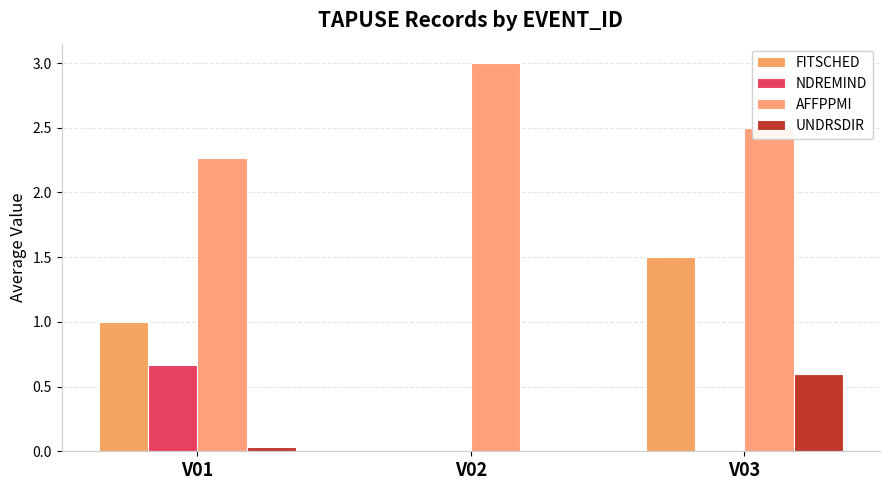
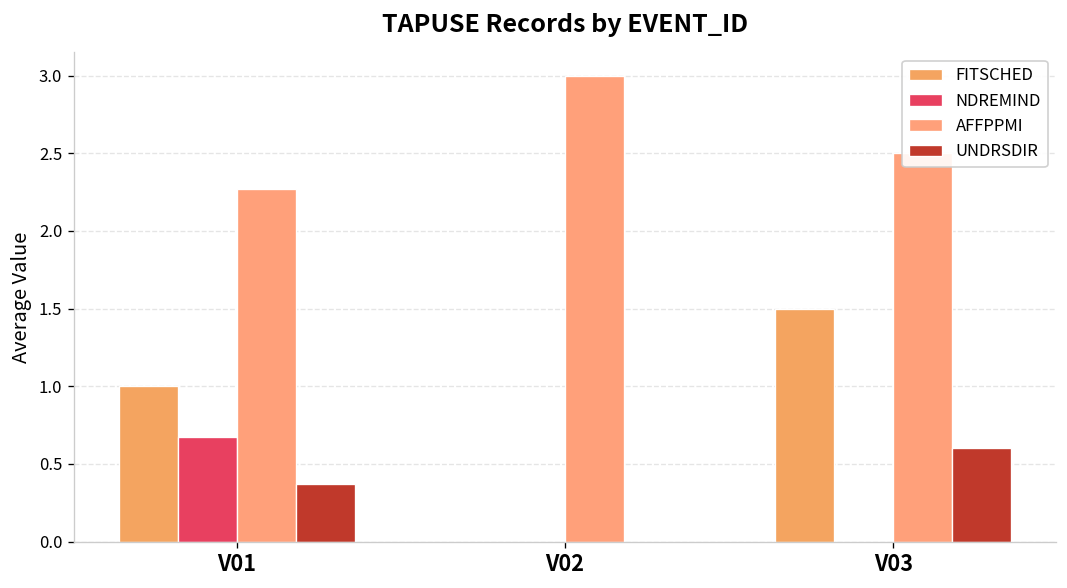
  {
    "NDREMIND": {
      "V01": 0.67,
      "V02": 0.00,
      "V03": 0.00
    },
    "UNDRSDIR": {
-     "V01": 0.03,
+     "V01": 0.37,
      "V02": 0.00,
      "V03": 0.60
    }
  }
